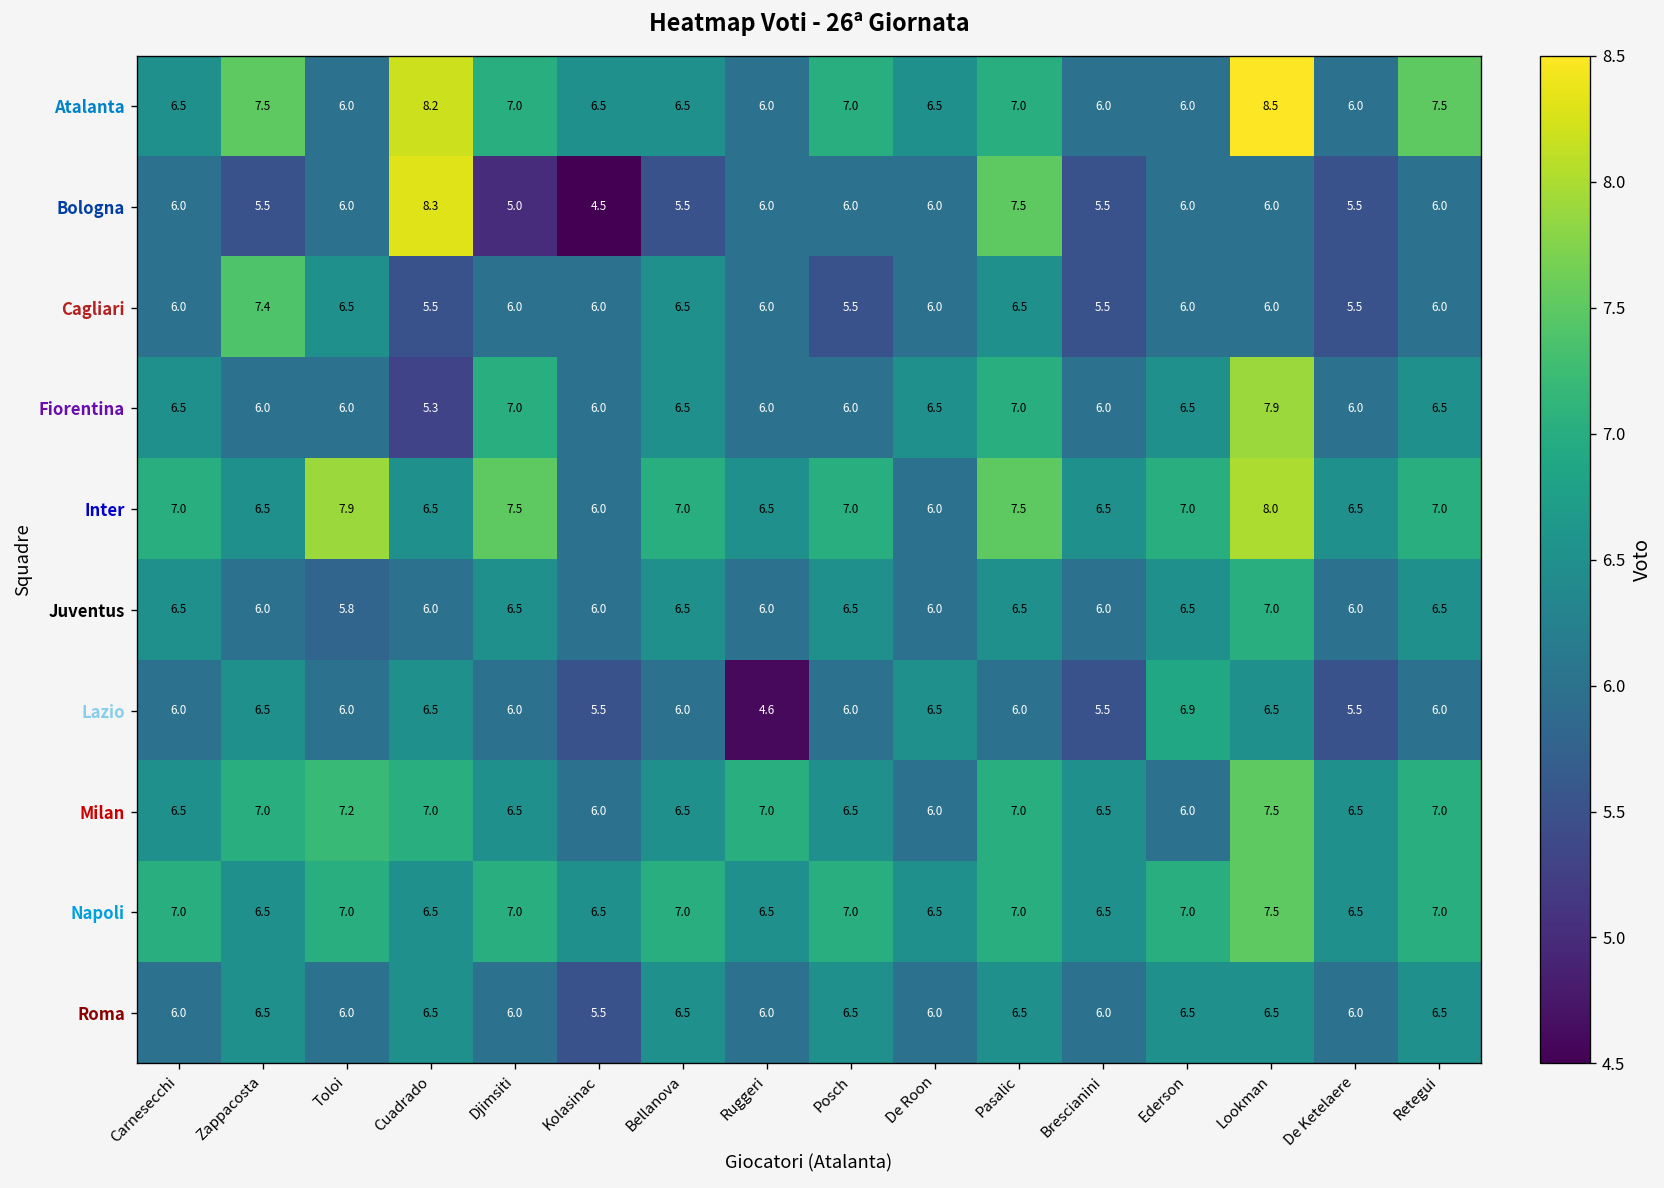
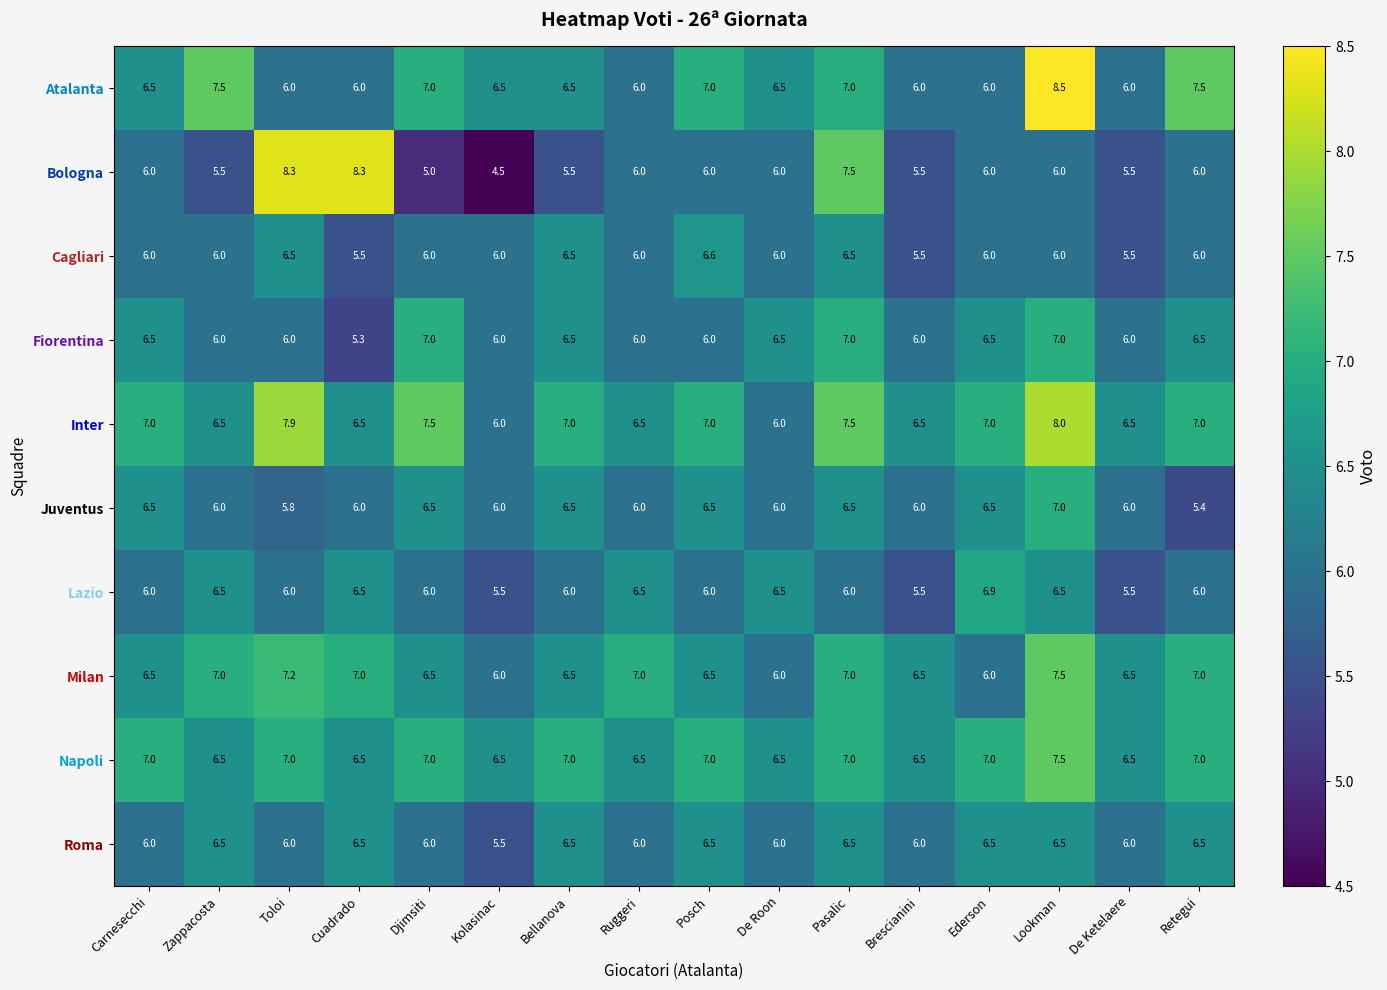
  {
    "Atalanta": {
      "Carnesecchi": 6.5,
      "Zappacosta": 7.5,
      "Toloi": 6.0,
-     "Cuadrado": 8.2,
+     "Cuadrado": 6.0,
      "Djimsiti": 7.0,
      "Kolasinac": 6.5,
      "Bellanova": 6.5,
      "Ruggeri": 6.0,
      "Posch": 7.0,
      "De Roon": 6.5,
      "Pasalic": 7.0,
      "Brescianini": 6.0,
      "Ederson": 6.0,
      "Lookman": 8.5,
      "De Ketelaere": 6.0,
      "Retegui": 7.5
    },
    "Bologna": {
      "Carnesecchi": 6.0,
      "Zappacosta": 5.5,
-     "Toloi": 6.0,
+     "Toloi": 8.3,
      "Cuadrado": 8.3,
      "Djimsiti": 5.0,
      "Kolasinac": 4.5,
      "Bellanova": 5.5,
      "Ruggeri": 6.0,
      "Posch": 6.0,
      "De Roon": 6.0,
      "Pasalic": 7.5,
      "Brescianini": 5.5,
      "Ederson": 6.0,
      "Lookman": 6.0,
      "De Ketelaere": 5.5,
      "Retegui": 6.0
    },
    "Cagliari": {
      "Carnesecchi": 6.0,
-     "Zappacosta": 7.4,
+     "Zappacosta": 6.0,
      "Toloi": 6.5,
      "Cuadrado": 5.5,
      "Djimsiti": 6.0,
      "Kolasinac": 6.0,
      "Bellanova": 6.5,
      "Ruggeri": 6.0,
-     "Posch": 5.5,
+     "Posch": 6.6,
      "De Roon": 6.0,
      "Pasalic": 6.5,
      "Brescianini": 5.5,
      "Ederson": 6.0,
      "Lookman": 6.0,
      "De Ketelaere": 5.5,
      "Retegui": 6.0
    },
    "Fiorentina": {
      "Carnesecchi": 6.5,
      "Zappacosta": 6.0,
      "Toloi": 6.0,
      "Cuadrado": 5.3,
      "Djimsiti": 7.0,
      "Kolasinac": 6.0,
      "Bellanova": 6.5,
      "Ruggeri": 6.0,
      "Posch": 6.0,
      "De Roon": 6.5,
      "Pasalic": 7.0,
      "Brescianini": 6.0,
      "Ederson": 6.5,
-     "Lookman": 7.9,
+     "Lookman": 7.0,
      "De Ketelaere": 6.0,
      "Retegui": 6.5
    },
    "Inter": {
      "Carnesecchi": 7.0,
      "Zappacosta": 6.5,
      "Toloi": 7.9,
      "Cuadrado": 6.5,
      "Djimsiti": 7.5,
      "Kolasinac": 6.0,
      "Bellanova": 7.0,
      "Ruggeri": 6.5,
      "Posch": 7.0,
      "De Roon": 6.0,
      "Pasalic": 7.5,
      "Brescianini": 6.5,
      "Ederson": 7.0,
      "Lookman": 8.0,
      "De Ketelaere": 6.5,
      "Retegui": 7.0
    },
    "Juventus": {
      "Carnesecchi": 6.5,
      "Zappacosta": 6.0,
      "Toloi": 5.8,
      "Cuadrado": 6.0,
      "Djimsiti": 6.5,
      "Kolasinac": 6.0,
      "Bellanova": 6.5,
      "Ruggeri": 6.0,
      "Posch": 6.5,
      "De Roon": 6.0,
      "Pasalic": 6.5,
      "Brescianini": 6.0,
      "Ederson": 6.5,
      "Lookman": 7.0,
      "De Ketelaere": 6.0,
-     "Retegui": 6.5
+     "Retegui": 5.4
    },
    "Lazio": {
      "Carnesecchi": 6.0,
      "Zappacosta": 6.5,
      "Toloi": 6.0,
      "Cuadrado": 6.5,
      "Djimsiti": 6.0,
      "Kolasinac": 5.5,
      "Bellanova": 6.0,
-     "Ruggeri": 4.6,
+     "Ruggeri": 6.5,
      "Posch": 6.0,
      "De Roon": 6.5,
      "Pasalic": 6.0,
      "Brescianini": 5.5,
      "Ederson": 6.9,
      "Lookman": 6.5,
      "De Ketelaere": 5.5,
      "Retegui": 6.0
    },
    "Milan": {
      "Carnesecchi": 6.5,
      "Zappacosta": 7.0,
      "Toloi": 7.2,
      "Cuadrado": 7.0,
      "Djimsiti": 6.5,
      "Kolasinac": 6.0,
      "Bellanova": 6.5,
      "Ruggeri": 7.0,
      "Posch": 6.5,
      "De Roon": 6.0,
      "Pasalic": 7.0,
      "Brescianini": 6.5,
      "Ederson": 6.0,
      "Lookman": 7.5,
      "De Ketelaere": 6.5,
      "Retegui": 7.0
    },
    "Napoli": {
      "Carnesecchi": 7.0,
      "Zappacosta": 6.5,
      "Toloi": 7.0,
      "Cuadrado": 6.5,
      "Djimsiti": 7.0,
      "Kolasinac": 6.5,
      "Bellanova": 7.0,
      "Ruggeri": 6.5,
      "Posch": 7.0,
      "De Roon": 6.5,
      "Pasalic": 7.0,
      "Brescianini": 6.5,
      "Ederson": 7.0,
      "Lookman": 7.5,
      "De Ketelaere": 6.5,
      "Retegui": 7.0
    },
    "Roma": {
      "Carnesecchi": 6.0,
      "Zappacosta": 6.5,
      "Toloi": 6.0,
      "Cuadrado": 6.5,
      "Djimsiti": 6.0,
      "Kolasinac": 5.5,
      "Bellanova": 6.5,
      "Ruggeri": 6.0,
      "Posch": 6.5,
      "De Roon": 6.0,
      "Pasalic": 6.5,
      "Brescianini": 6.0,
      "Ederson": 6.5,
      "Lookman": 6.5,
      "De Ketelaere": 6.0,
      "Retegui": 6.5
    }
  }
